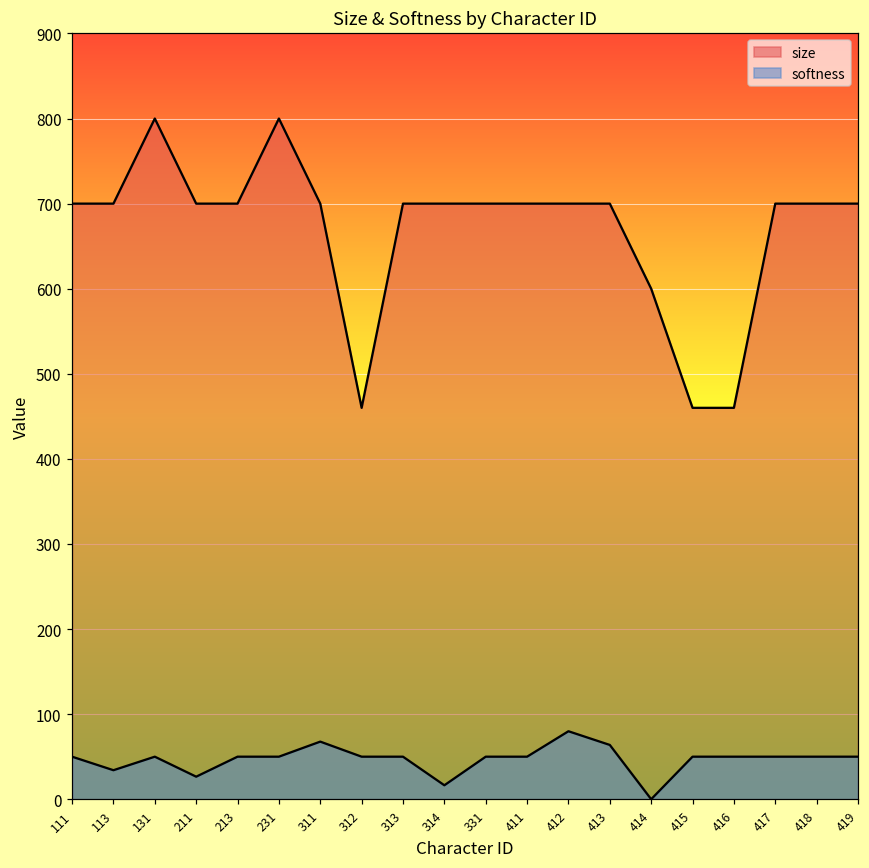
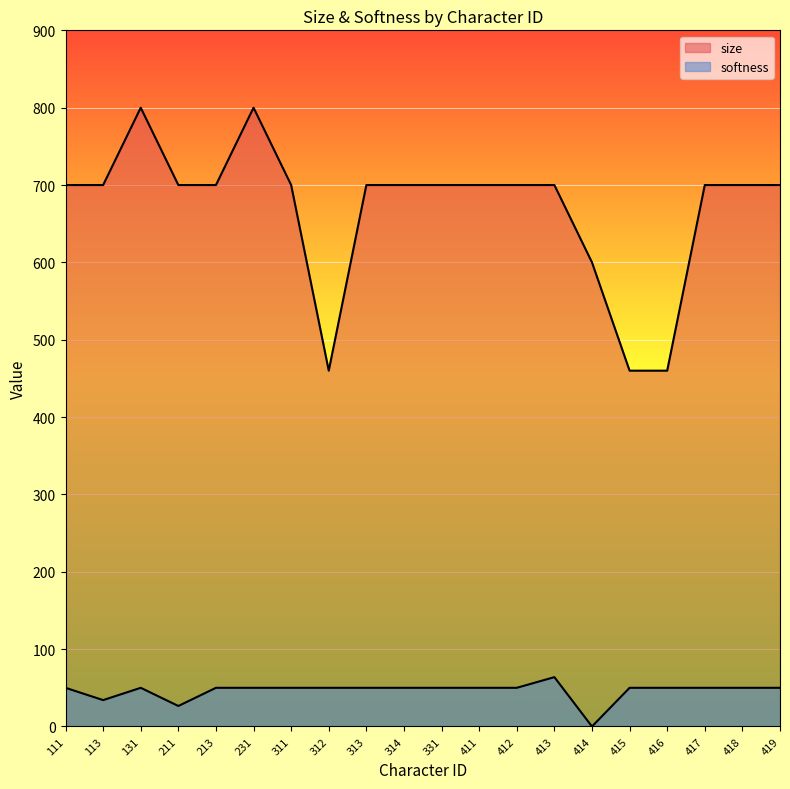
  {
    "size": {
      "111": 700,
      "113": 700,
      "131": 800,
      "211": 700,
      "213": 700,
      "231": 800,
      "311": 700,
      "312": 460,
      "313": 700,
      "314": 700,
      "331": 700,
      "411": 700,
      "412": 700,
      "413": 700,
      "414": 600,
      "415": 460,
      "416": 460,
      "417": 700,
      "418": 700,
      "419": 700
    },
    "softness": {
      "111": 50,
      "113": 30,
      "131": 50,
      "211": 30,
      "213": 50,
      "231": 50,
-     "311": 70,
+     "311": 50,
      "312": 50,
      "313": 50,
-     "314": 20,
+     "314": 50,
      "331": 50,
      "411": 50,
-     "412": 80,
+     "412": 50,
      "413": 60,
      "414": 0,
      "415": 50,
      "416": 50,
      "417": 50,
      "418": 50,
      "419": 50
    }
  }
